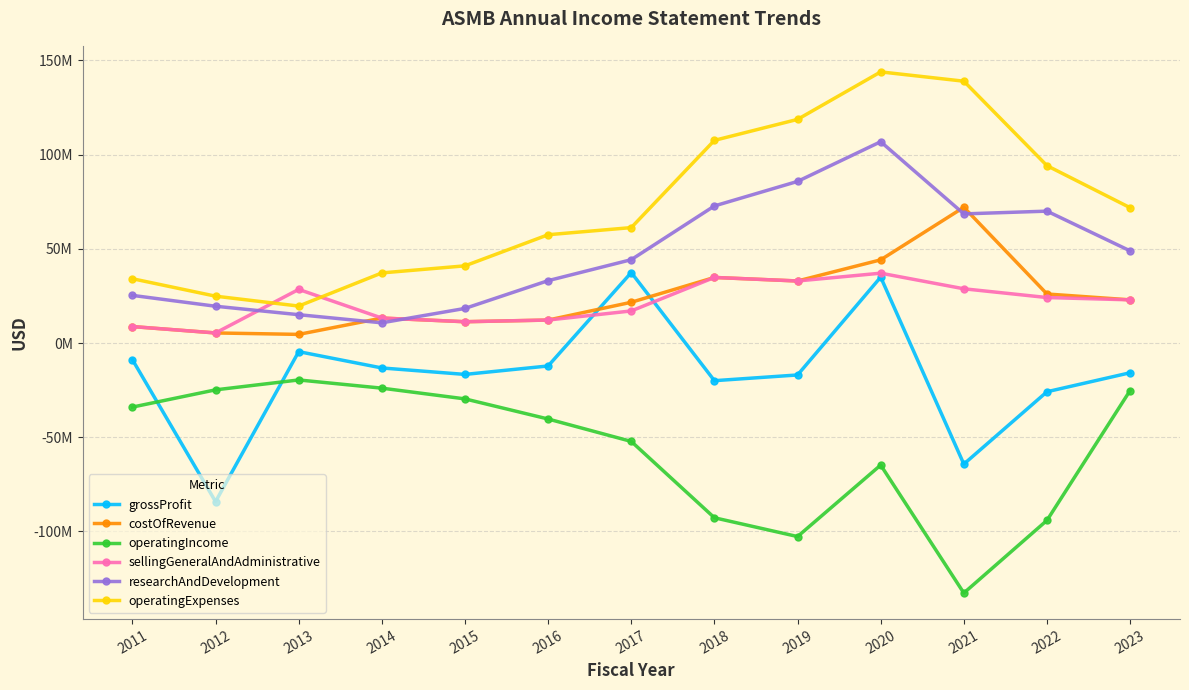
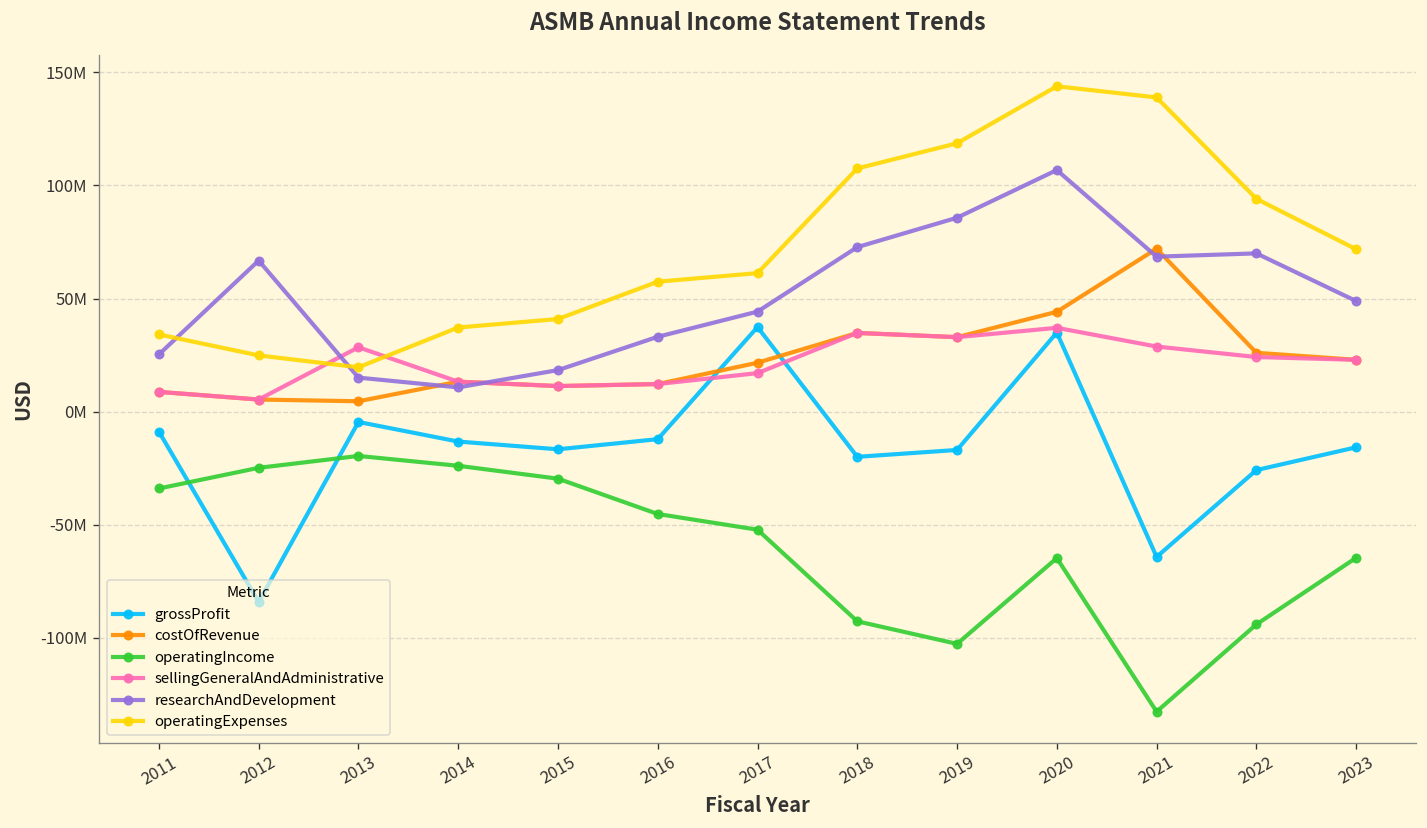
  {
    "grossProfit": {
      "2011": -9000000,
      "2013": -5000000,
      "2014": -13000000,
      "2015": -17000000,
      "2016": -12000000,
      "2017": 37000000,
      "2018": -20000000,
      "2019": -17000000,
      "2020": 35000000,
      "2021": -64000000,
      "2022": -26000000,
      "2023": -16000000
    },
    "costOfRevenue": {
      "2013": 5000000,
      "2017": 22000000,
      "2020": 44000000,
      "2021": 72000000,
      "2022": 26000000
    },
    "operatingIncome": {
      "2011": -34000000,
      "2012": -25000000,
      "2013": -20000000,
      "2014": -24000000,
      "2015": -30000000,
-     "2016": -40000000,
+     "2016": -45000000,
      "2017": -52000000,
      "2018": -93000000,
      "2019": -103000000,
      "2020": -65000000,
      "2021": -133000000,
      "2022": -94000000,
-     "2023": -25000000
+     "2023": -65000000
    },
    "sellingGeneralAndAdministrative": {
      "2013": 28000000,
      "2017": 17000000,
      "2020": 37000000,
      "2021": 29000000,
      "2022": 24000000
    },
    "researchAndDevelopment": {
      "2011": 25000000,
-     "2012": 20000000,
+     "2012": 67000000,
      "2013": 15000000,
      "2014": 11000000,
      "2015": 18000000,
      "2016": 33000000,
      "2017": 44000000,
      "2018": 73000000,
      "2019": 86000000,
      "2020": 107000000,
      "2021": 69000000,
      "2022": 70000000,
      "2023": 49000000
    },
    "operatingExpenses": {
      "2011": 34000000,
      "2012": 25000000,
      "2013": 20000000,
      "2014": 37000000,
      "2015": 41000000,
      "2016": 57000000,
      "2017": 61000000,
      "2018": 108000000,
      "2019": 119000000,
      "2020": 144000000,
      "2021": 139000000,
      "2022": 94000000,
      "2023": 72000000
    }
  }
